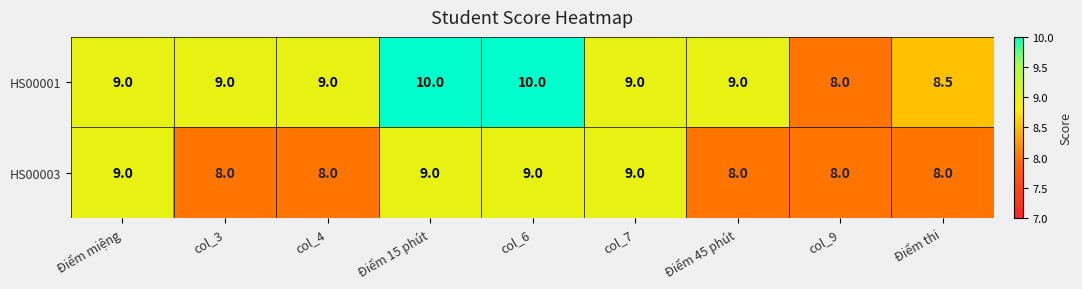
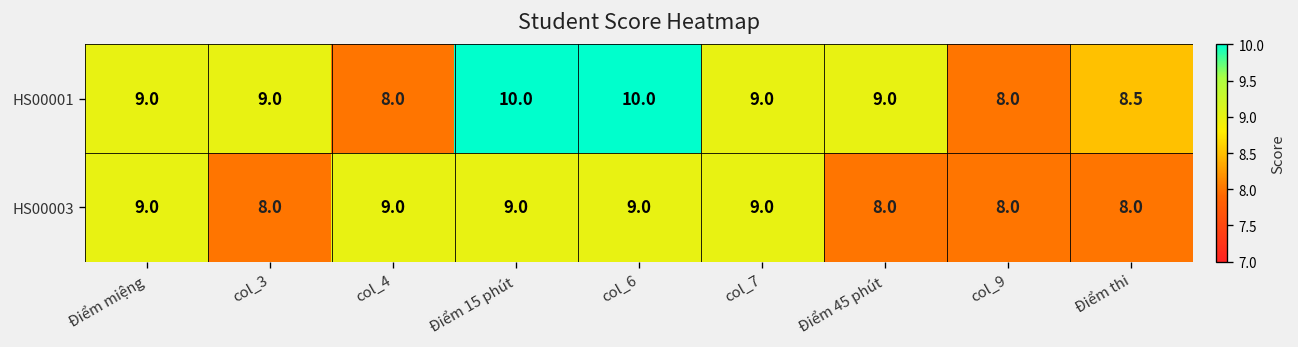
  {
    "HS00001": {
      "Điểm miệng": 9.0,
      "col_3": 9.0,
-     "col_4": 9.0,
+     "col_4": 8.0,
      "Điểm 15 phút": 10.0,
      "col_6": 10.0,
      "col_7": 9.0,
      "Điểm 45 phút": 9.0,
      "col_9": 8.0,
      "Điểm thi": 8.5
    },
    "HS00003": {
      "Điểm miệng": 9.0,
      "col_3": 8.0,
-     "col_4": 8.0,
+     "col_4": 9.0,
      "Điểm 15 phút": 9.0,
      "col_6": 9.0,
      "col_7": 9.0,
      "Điểm 45 phút": 8.0,
      "col_9": 8.0,
      "Điểm thi": 8.0
    }
  }
